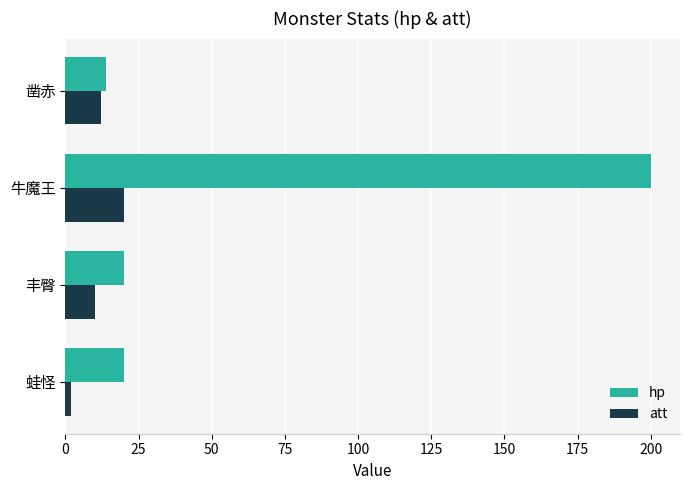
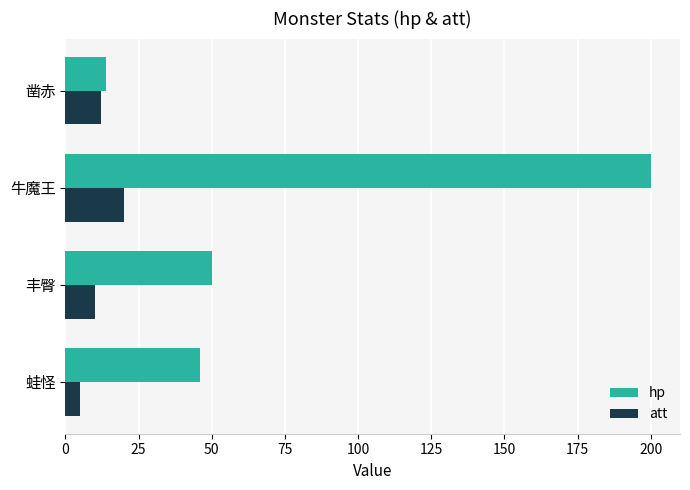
  {
    "hp": {
      "凿赤": 14,
      "牛魔王": 200,
-     "丰臀": 20,
-     "蛙怪": 20
+     "丰臀": 50,
+     "蛙怪": 46
    },
    "att": {
      "凿赤": 12,
      "牛魔王": 20,
      "丰臀": 10,
-     "蛙怪": 2
+     "蛙怪": 5
    }
  }
